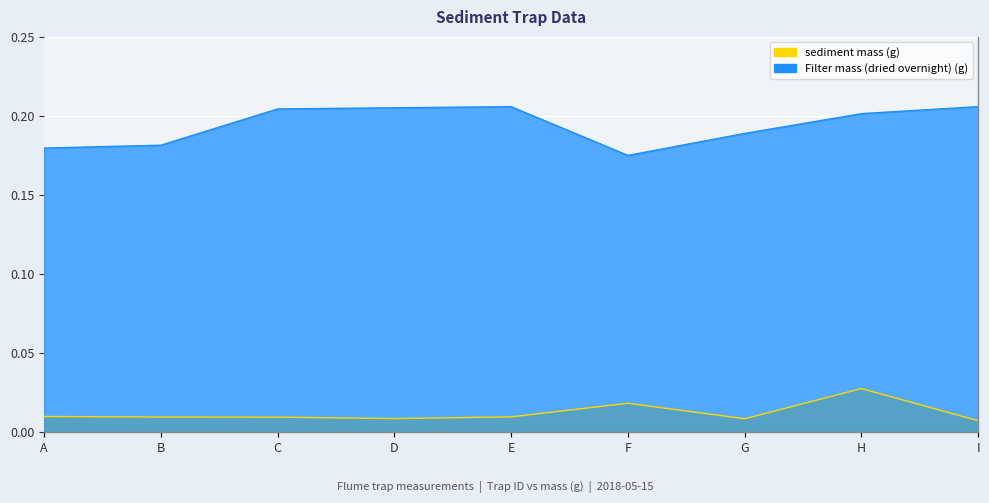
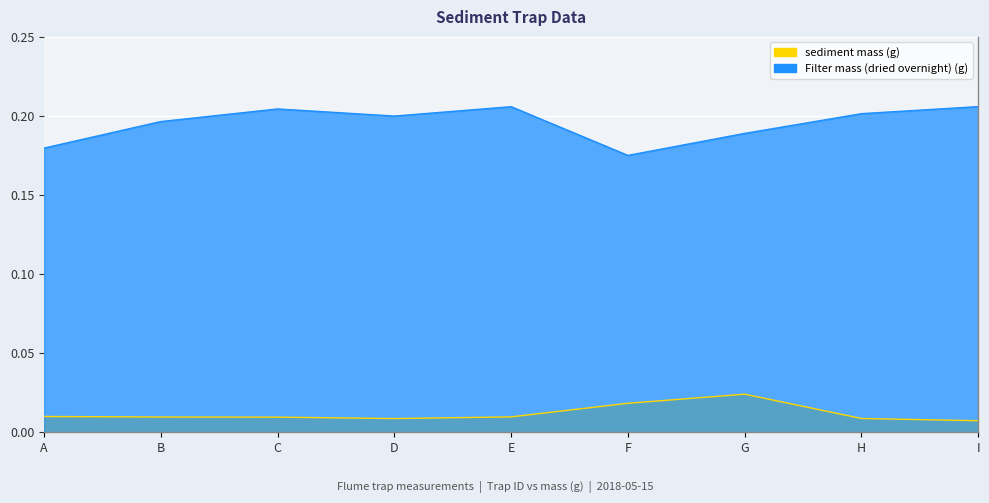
  {
    "sediment mass (g)": {
      "A": 0.010,
      "B": 0.010,
      "C": 0.010,
      "D": 0.009,
      "E": 0.010,
      "F": 0.018,
-     "G": 0.009,
-     "H": 0.028,
+     "G": 0.024,
+     "H": 0.009,
      "I": 0.007
    },
    "Filter mass (dried overnight) (g)": {
      "A": 0.180,
-     "B": 0.182,
+     "B": 0.196,
      "C": 0.204,
-     "D": 0.205,
+     "D": 0.200,
      "E": 0.206,
      "F": 0.175,
      "G": 0.189,
      "H": 0.201,
      "I": 0.206
    }
  }
